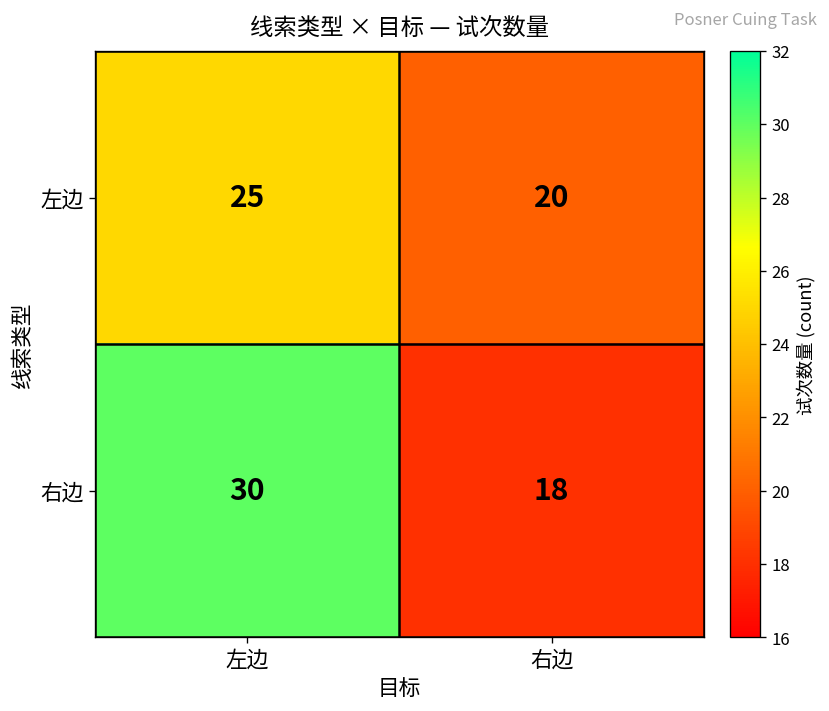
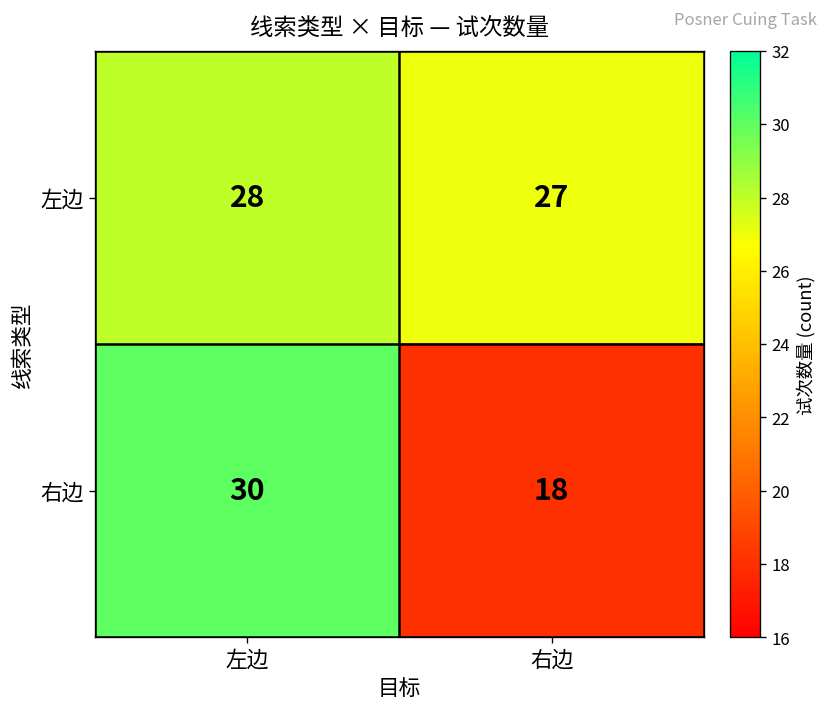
  {
    "左边": {
-     "左边": 25,
-     "右边": 20
+     "左边": 28,
+     "右边": 27
    },
    "右边": {
      "左边": 30,
      "右边": 18
    }
  }
